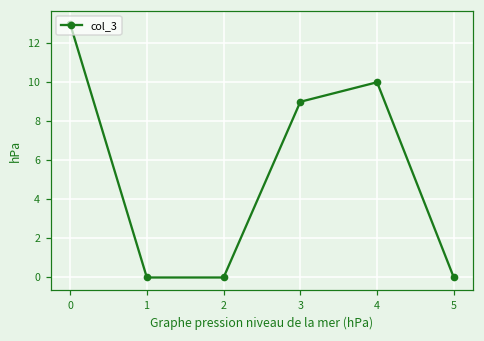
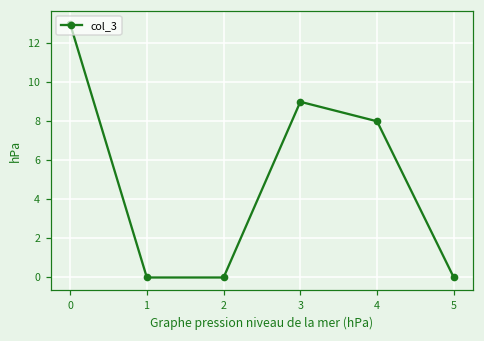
  {
    "1": 0,
    "2": 0,
    "3": 9,
-   "4": 10,
+   "4": 8,
    "5": 0
  }
